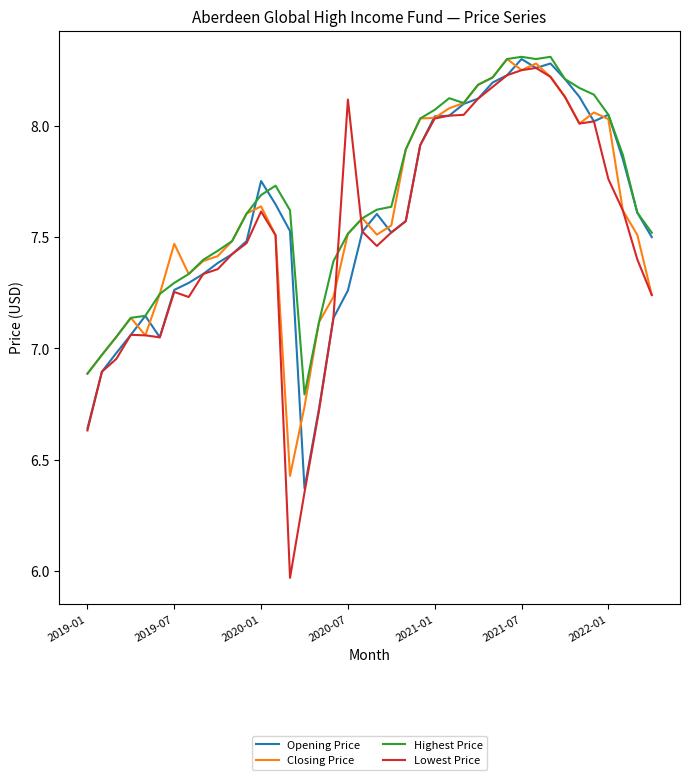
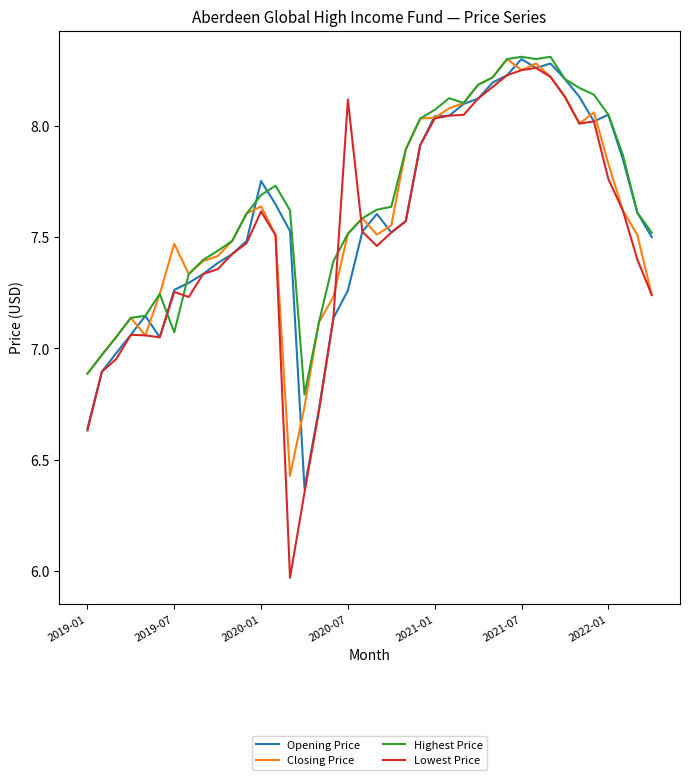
  {
    "Opening Price": {
      "2020-01": 7.75,
      "2020-07": 7.26
    },
    "Closing Price": {
      "2019-07": 7.47,
      "2020-01": 7.64,
-     "2022-01": 8.03
+     "2022-01": 7.83
    },
    "Highest Price": {
-     "2019-07": 7.29,
+     "2019-07": 7.07,
      "2020-01": 7.69,
      "2021-01": 8.07
    },
    "Lowest Price": {
      "2020-01": 7.62,
      "2020-07": 8.12,
      "2022-01": 7.76
    }
  }
